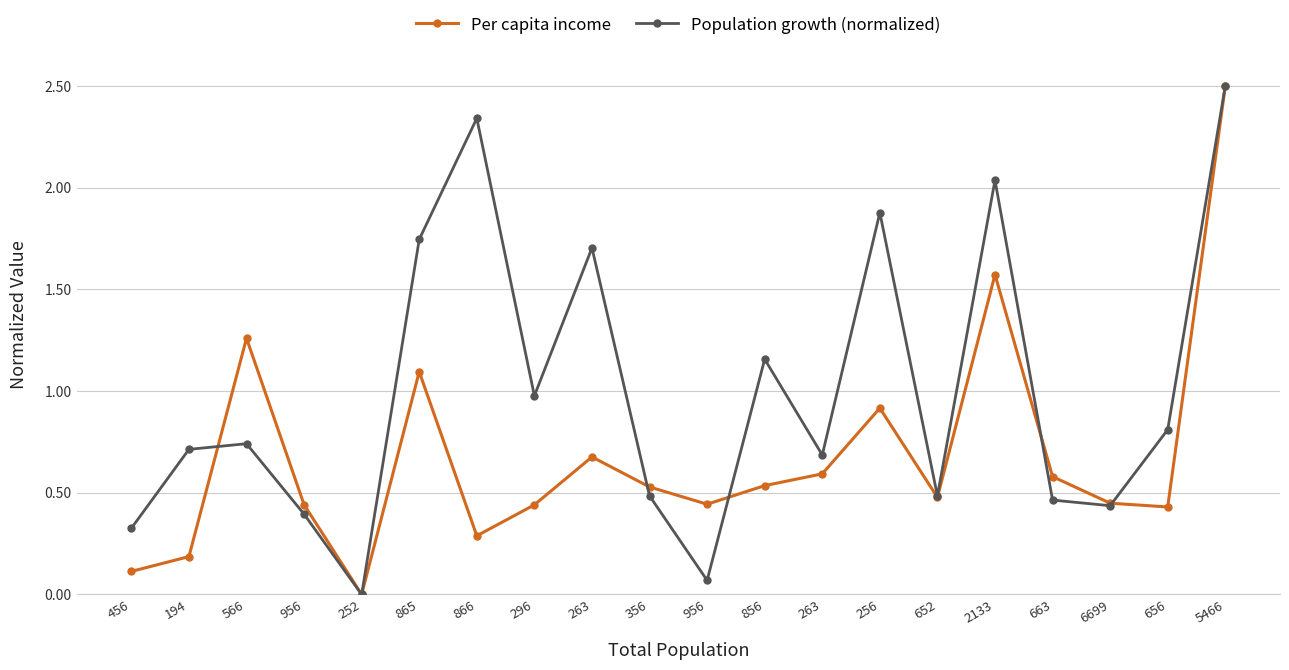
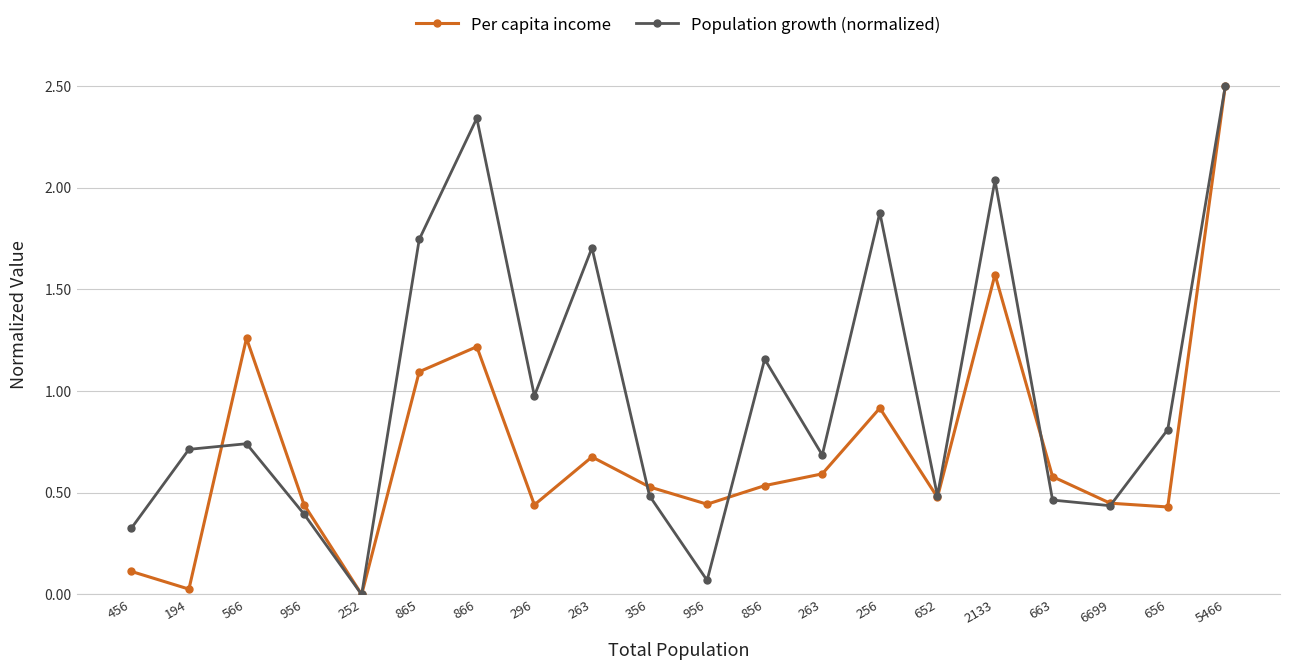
  {
    "Per capita income": {
      "456": 0.11,
-     "194": 0.19,
+     "194": 0.03,
      "566": 1.26,
      "865": 1.09,
-     "866": 0.29,
+     "866": 1.22,
      "296": 0.44,
      "356": 0.53,
      "856": 0.54,
      "256": 0.92,
      "2133": 1.57,
      "663": 0.58,
      "656": 0.43
    },
    "Population growth (normalized)": {
      "456": 0.33,
      "194": 0.71,
      "566": 0.74,
      "865": 1.75,
      "866": 2.34,
      "296": 0.98,
      "356": 0.48,
      "856": 1.16,
      "256": 1.88,
      "2133": 2.04,
      "663": 0.46,
      "656": 0.81
    }
  }
